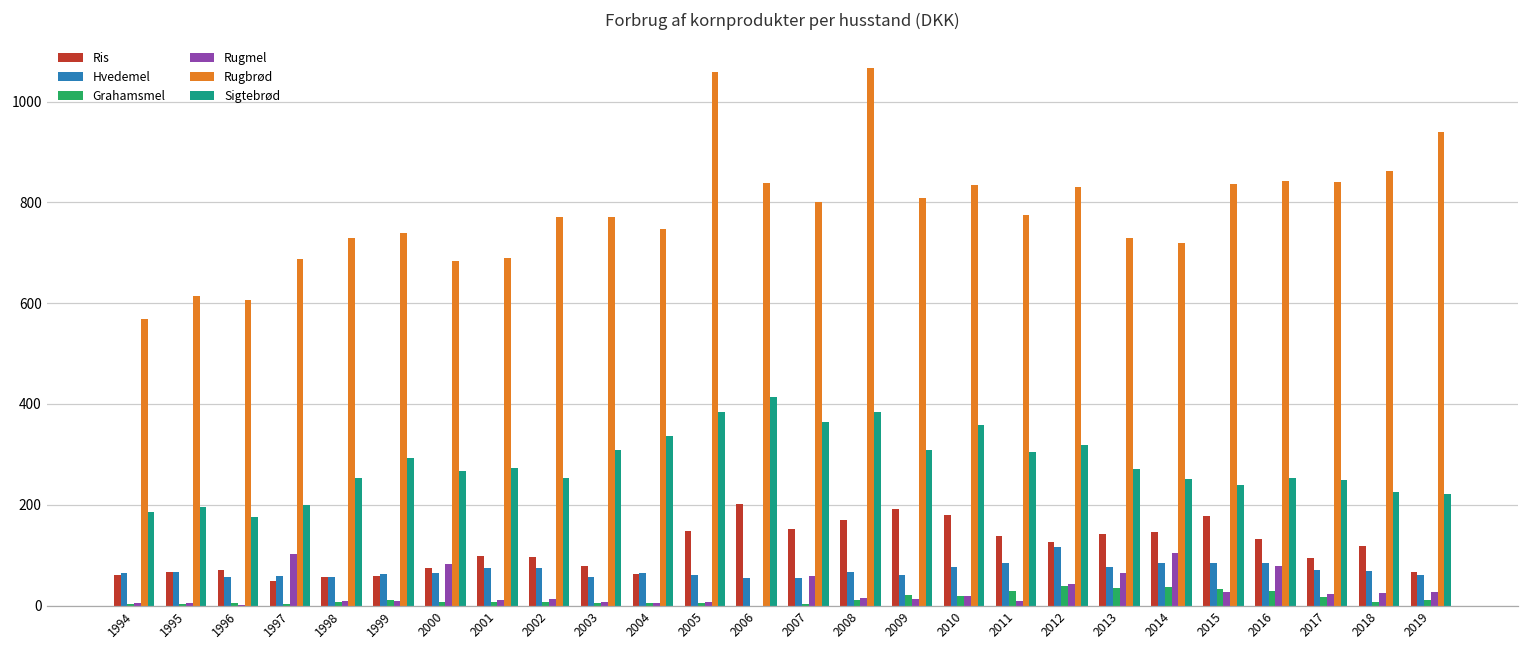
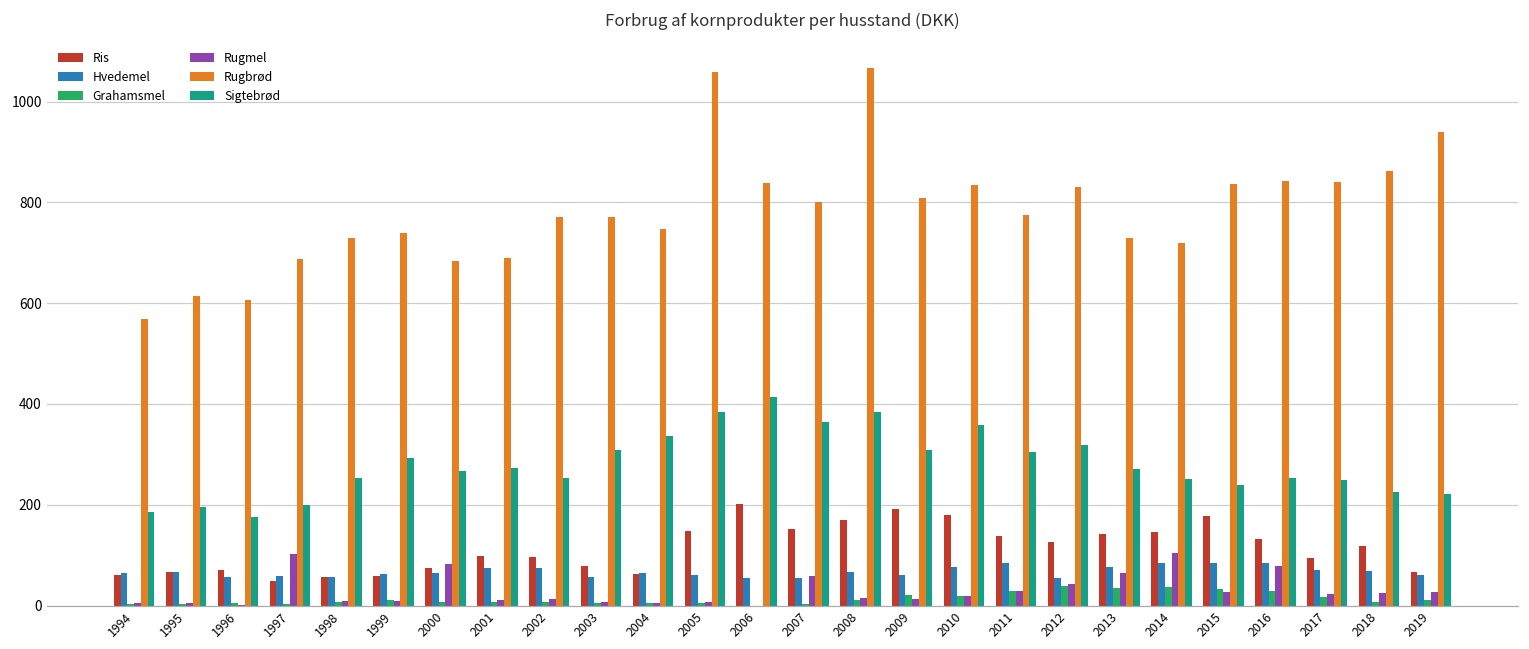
  {
    "Ris": {
      "1994": 60,
      "1995": 70,
      "1996": 70,
      "1997": 50,
      "1998": 60,
      "1999": 60,
      "2000": 70,
      "2001": 100,
      "2002": 100,
      "2003": 80,
      "2004": 60,
      "2005": 150,
      "2006": 200,
      "2007": 150,
      "2008": 170,
      "2009": 190,
      "2010": 180,
      "2011": 140,
      "2012": 130,
      "2013": 140,
      "2014": 150,
      "2015": 180,
      "2016": 130,
      "2017": 90,
      "2018": 120,
      "2019": 70
    },
    "Hvedemel": {
      "1994": 70,
      "1995": 70,
      "1996": 60,
      "1997": 60,
      "1998": 60,
      "1999": 60,
      "2000": 60,
      "2001": 70,
      "2002": 70,
      "2003": 60,
      "2004": 60,
      "2005": 60,
      "2006": 50,
      "2007": 60,
      "2008": 70,
      "2009": 60,
      "2010": 80,
      "2011": 90,
-     "2012": 120,
+     "2012": 60,
      "2013": 80,
      "2014": 80,
      "2015": 80,
      "2016": 80,
      "2017": 70,
      "2018": 70,
      "2019": 60
    },
    "Rugmel": {
      "1997": 100,
      "1998": 10,
      "1999": 10,
      "2000": 80,
      "2001": 10,
      "2002": 10,
      "2003": 10,
      "2005": 10,
      "2006": 0,
      "2007": 60,
      "2008": 10,
      "2009": 10,
      "2010": 20,
-     "2011": 10,
+     "2011": 30,
      "2012": 40,
      "2013": 70,
      "2014": 100,
      "2015": 30,
      "2016": 80,
      "2017": 20,
      "2018": 30,
      "2019": 30
    },
    "Rugbrød": {
      "1994": 570,
      "1995": 610,
      "1996": 610,
      "1997": 690,
      "1998": 730,
      "1999": 740,
      "2000": 680,
      "2001": 690,
      "2002": 770,
      "2003": 770,
      "2004": 750,
      "2005": 1060,
      "2006": 840,
      "2007": 800,
      "2008": 1070,
      "2009": 810,
      "2010": 830,
      "2011": 780,
      "2012": 830,
      "2013": 730,
      "2014": 720,
      "2015": 840,
      "2016": 840,
      "2017": 840,
      "2018": 860,
      "2019": 940
    }
  }
